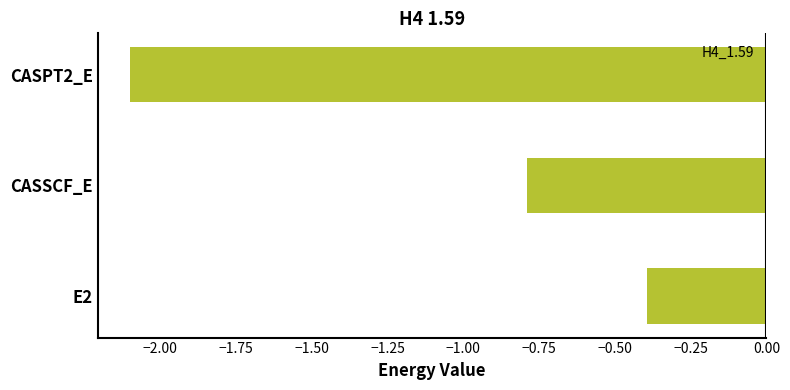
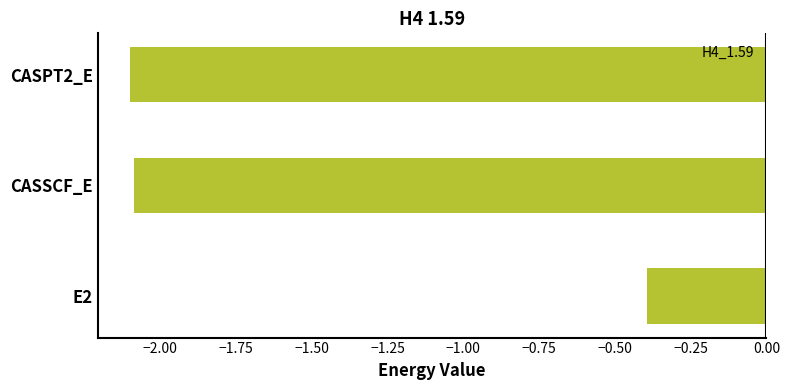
  {
    "CASPT2_E": -2.10,
-   "CASSCF_E": -0.79,
+   "CASSCF_E": -2.09,
    "E2": -0.39
  }
